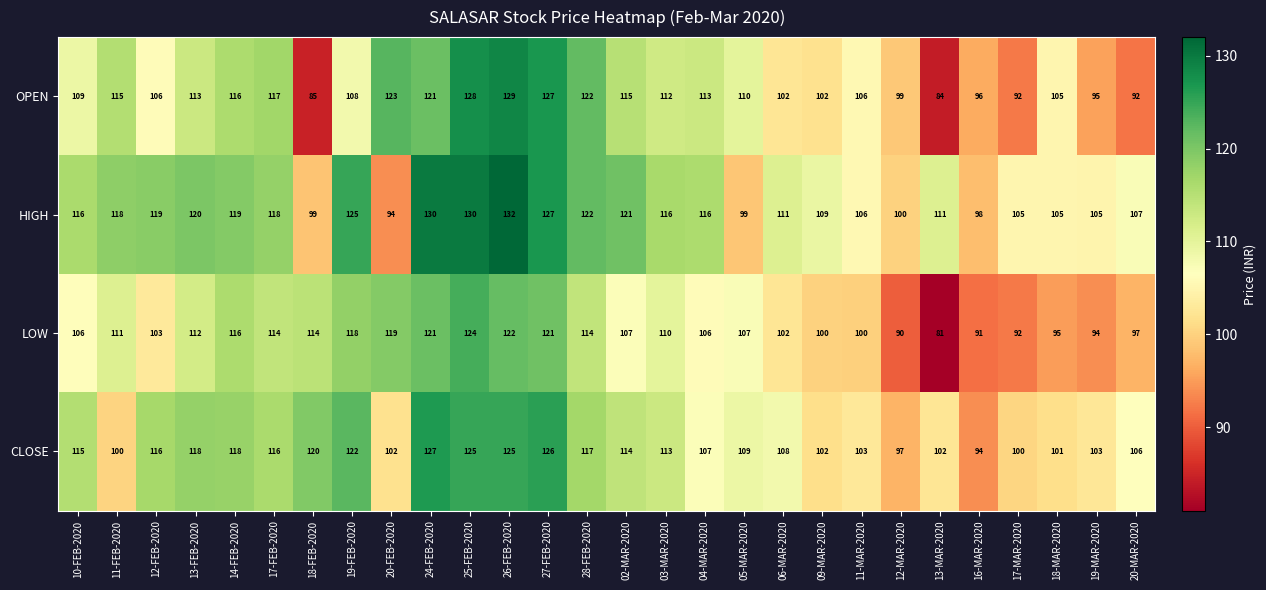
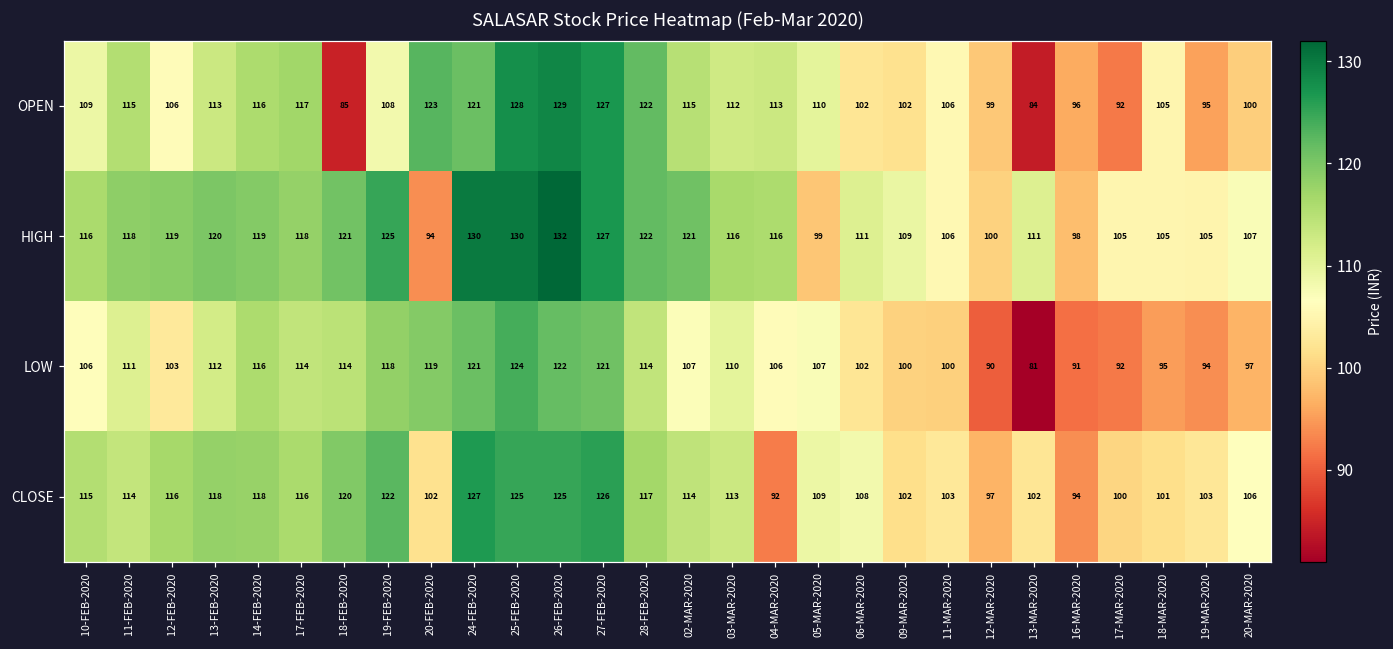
  {
    "OPEN": {
      "10-FEB-2020": 109,
      "11-FEB-2020": 115,
      "12-FEB-2020": 106,
      "13-FEB-2020": 113,
      "14-FEB-2020": 116,
      "17-FEB-2020": 117,
      "18-FEB-2020": 85,
      "19-FEB-2020": 108,
      "20-FEB-2020": 123,
      "24-FEB-2020": 121,
      "25-FEB-2020": 128,
      "26-FEB-2020": 129,
      "27-FEB-2020": 127,
      "28-FEB-2020": 122,
      "02-MAR-2020": 115,
      "03-MAR-2020": 112,
      "04-MAR-2020": 113,
      "05-MAR-2020": 110,
      "06-MAR-2020": 102,
      "09-MAR-2020": 102,
      "11-MAR-2020": 106,
      "12-MAR-2020": 99,
      "13-MAR-2020": 84,
      "16-MAR-2020": 96,
      "17-MAR-2020": 92,
      "18-MAR-2020": 105,
      "19-MAR-2020": 95,
-     "20-MAR-2020": 92
+     "20-MAR-2020": 100
    },
    "HIGH": {
      "10-FEB-2020": 116,
      "11-FEB-2020": 118,
      "12-FEB-2020": 119,
      "13-FEB-2020": 120,
      "14-FEB-2020": 119,
      "17-FEB-2020": 118,
-     "18-FEB-2020": 99,
+     "18-FEB-2020": 121,
      "19-FEB-2020": 125,
      "20-FEB-2020": 94,
      "24-FEB-2020": 130,
      "25-FEB-2020": 130,
      "26-FEB-2020": 132,
      "27-FEB-2020": 127,
      "28-FEB-2020": 122,
      "02-MAR-2020": 121,
      "03-MAR-2020": 116,
      "04-MAR-2020": 116,
      "05-MAR-2020": 99,
      "06-MAR-2020": 111,
      "09-MAR-2020": 109,
      "11-MAR-2020": 106,
      "12-MAR-2020": 100,
      "13-MAR-2020": 111,
      "16-MAR-2020": 98,
      "17-MAR-2020": 105,
      "18-MAR-2020": 105,
      "19-MAR-2020": 105,
      "20-MAR-2020": 107
    },
    "LOW": {
      "10-FEB-2020": 106,
      "11-FEB-2020": 111,
      "12-FEB-2020": 103,
      "13-FEB-2020": 112,
      "14-FEB-2020": 116,
      "17-FEB-2020": 114,
      "18-FEB-2020": 114,
      "19-FEB-2020": 118,
      "20-FEB-2020": 119,
      "24-FEB-2020": 121,
      "25-FEB-2020": 124,
      "26-FEB-2020": 122,
      "27-FEB-2020": 121,
      "28-FEB-2020": 114,
      "02-MAR-2020": 107,
      "03-MAR-2020": 110,
      "04-MAR-2020": 106,
      "05-MAR-2020": 107,
      "06-MAR-2020": 102,
      "09-MAR-2020": 100,
      "11-MAR-2020": 100,
      "12-MAR-2020": 90,
      "13-MAR-2020": 81,
      "16-MAR-2020": 91,
      "17-MAR-2020": 92,
      "18-MAR-2020": 95,
      "19-MAR-2020": 94,
      "20-MAR-2020": 97
    },
    "CLOSE": {
      "10-FEB-2020": 115,
-     "11-FEB-2020": 100,
+     "11-FEB-2020": 114,
      "12-FEB-2020": 116,
      "13-FEB-2020": 118,
      "14-FEB-2020": 118,
      "17-FEB-2020": 116,
      "18-FEB-2020": 120,
      "19-FEB-2020": 122,
      "20-FEB-2020": 102,
      "24-FEB-2020": 127,
      "25-FEB-2020": 125,
      "26-FEB-2020": 125,
      "27-FEB-2020": 126,
      "28-FEB-2020": 117,
      "02-MAR-2020": 114,
      "03-MAR-2020": 113,
-     "04-MAR-2020": 107,
+     "04-MAR-2020": 92,
      "05-MAR-2020": 109,
      "06-MAR-2020": 108,
      "09-MAR-2020": 102,
      "11-MAR-2020": 103,
      "12-MAR-2020": 97,
      "13-MAR-2020": 102,
      "16-MAR-2020": 94,
      "17-MAR-2020": 100,
      "18-MAR-2020": 101,
      "19-MAR-2020": 103,
      "20-MAR-2020": 106
    }
  }
